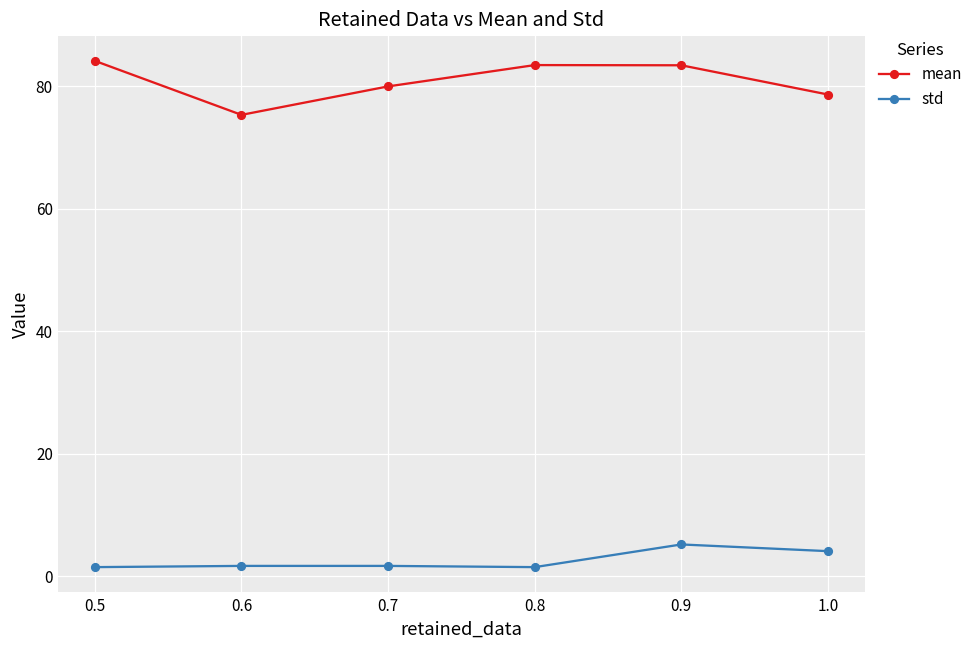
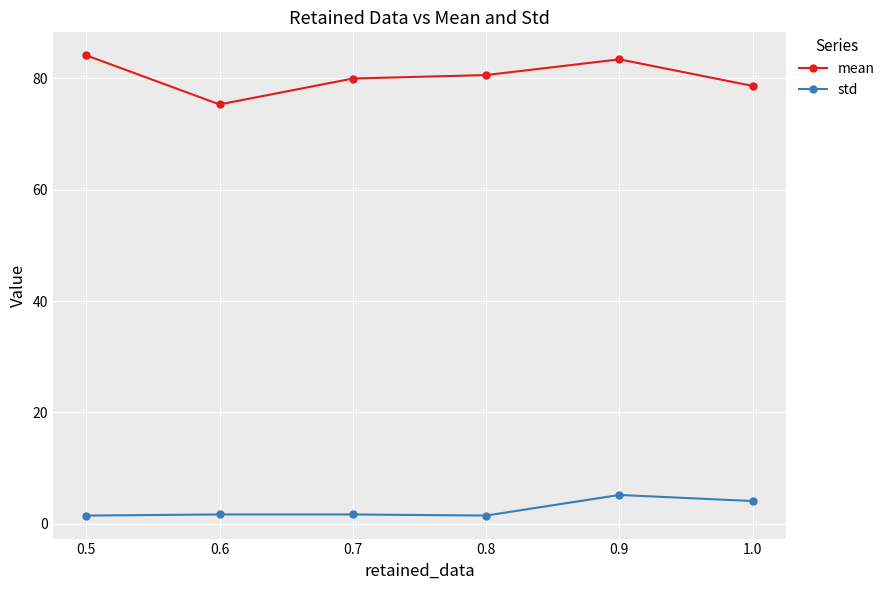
  {
    "mean": {
      "0.5": 84,
      "0.6": 75,
      "0.7": 80,
-     "0.8": 83,
+     "0.8": 81,
      "0.9": 83,
      "1.0": 79
    },
    "std": {
      "0.5": 2,
      "0.6": 2,
      "0.7": 2,
      "0.8": 2,
      "0.9": 5,
      "1.0": 4
    }
  }
